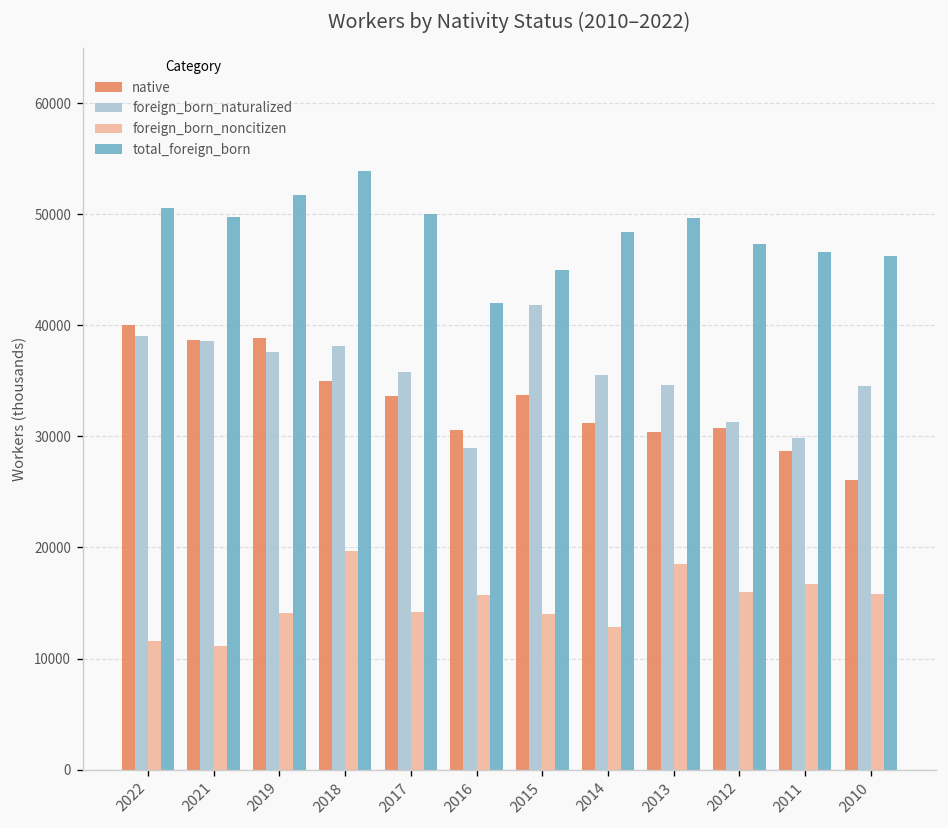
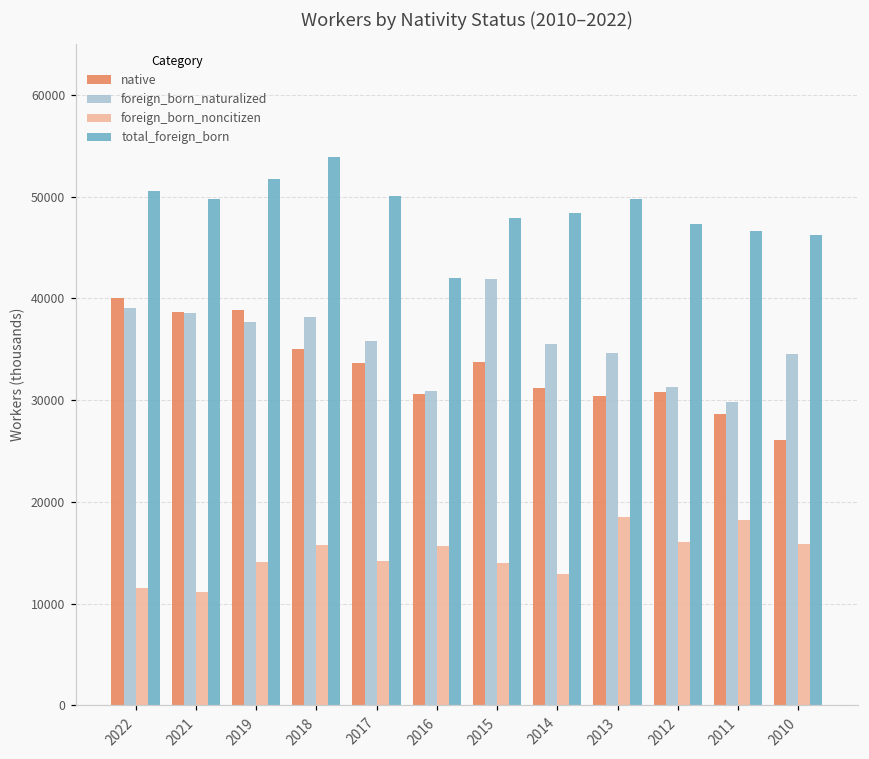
  {
    "native": {
      "2022": 40000,
      "2021": 39000,
      "2019": 39000,
      "2018": 35000,
      "2017": 34000,
      "2016": 31000,
      "2015": 34000,
      "2014": 31000,
      "2013": 30000,
      "2012": 31000,
      "2011": 29000,
      "2010": 26000
    },
    "foreign_born_naturalized": {
      "2022": 39000,
      "2021": 39000,
      "2019": 38000,
      "2018": 38000,
      "2017": 36000,
-     "2016": 29000,
+     "2016": 31000,
      "2015": 42000,
      "2014": 36000,
      "2013": 35000,
      "2012": 31000,
      "2011": 30000,
      "2010": 35000
    },
    "foreign_born_noncitizen": {
      "2022": 12000,
      "2021": 11000,
      "2019": 14000,
-     "2018": 20000,
+     "2018": 16000,
      "2017": 14000,
      "2016": 16000,
      "2015": 14000,
      "2014": 13000,
      "2013": 18000,
      "2012": 16000,
-     "2011": 17000,
+     "2011": 18000,
      "2010": 16000
    },
    "total_foreign_born": {
      "2022": 51000,
      "2021": 50000,
      "2019": 52000,
      "2018": 54000,
      "2017": 50000,
      "2016": 42000,
-     "2015": 45000,
+     "2015": 48000,
      "2014": 48000,
      "2013": 50000,
      "2012": 47000,
      "2011": 47000,
      "2010": 46000
    }
  }
